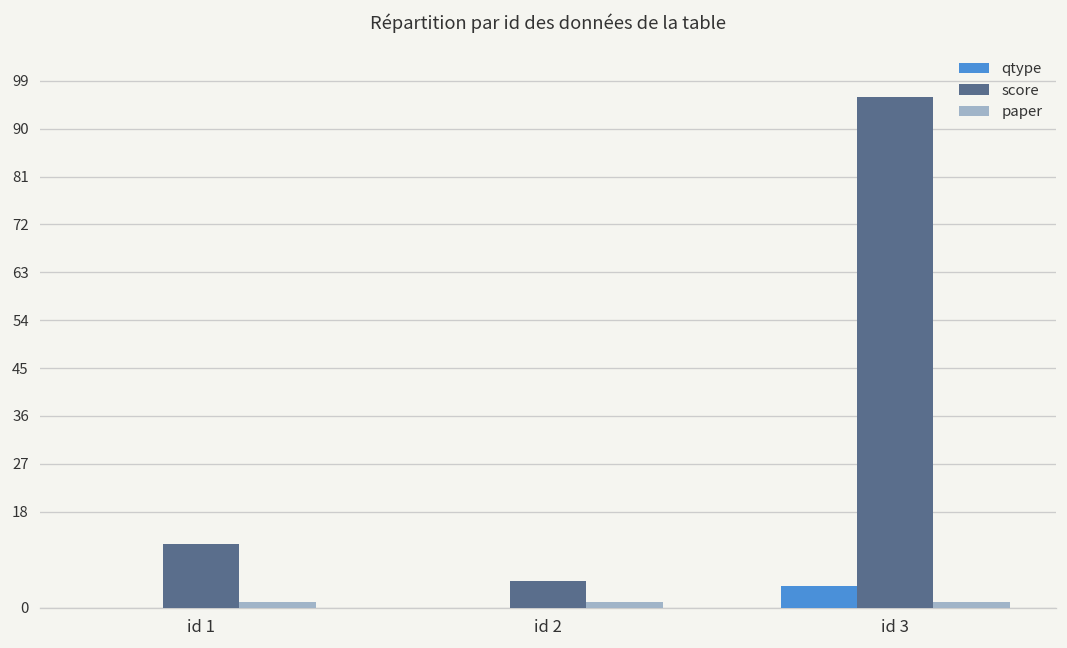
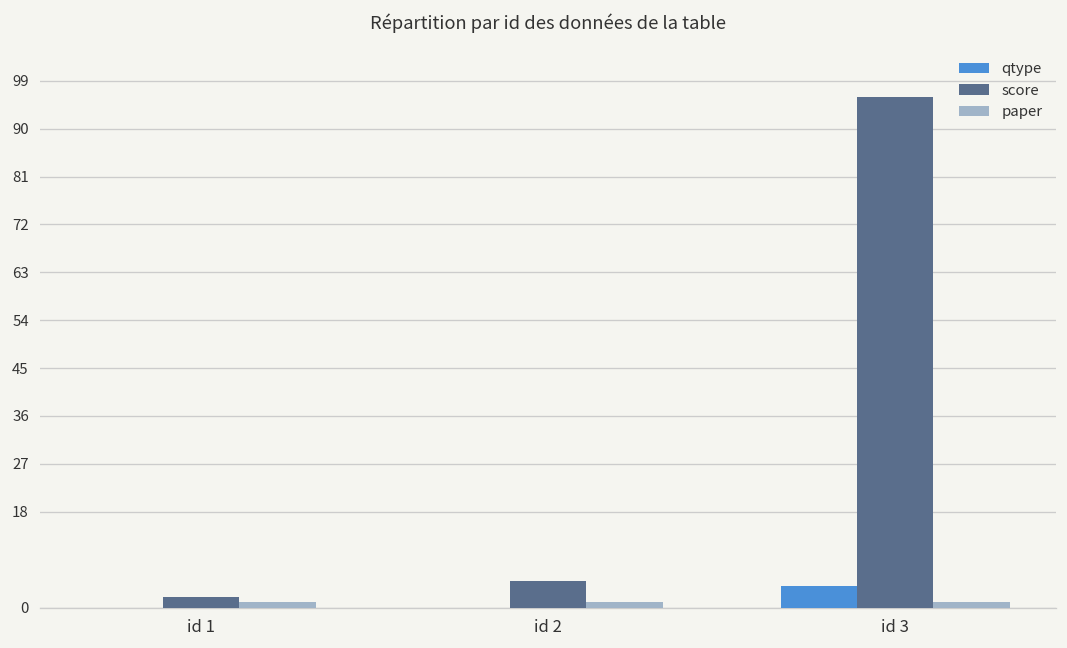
  {
    "qtype": {
      "id 1": 0,
      "id 2": 0,
      "id 3": 4
    },
    "score": {
-     "id 1": 12,
+     "id 1": 2,
      "id 2": 5,
      "id 3": 96
    },
    "paper": {
      "id 1": 1,
      "id 2": 1,
      "id 3": 1
    }
  }
